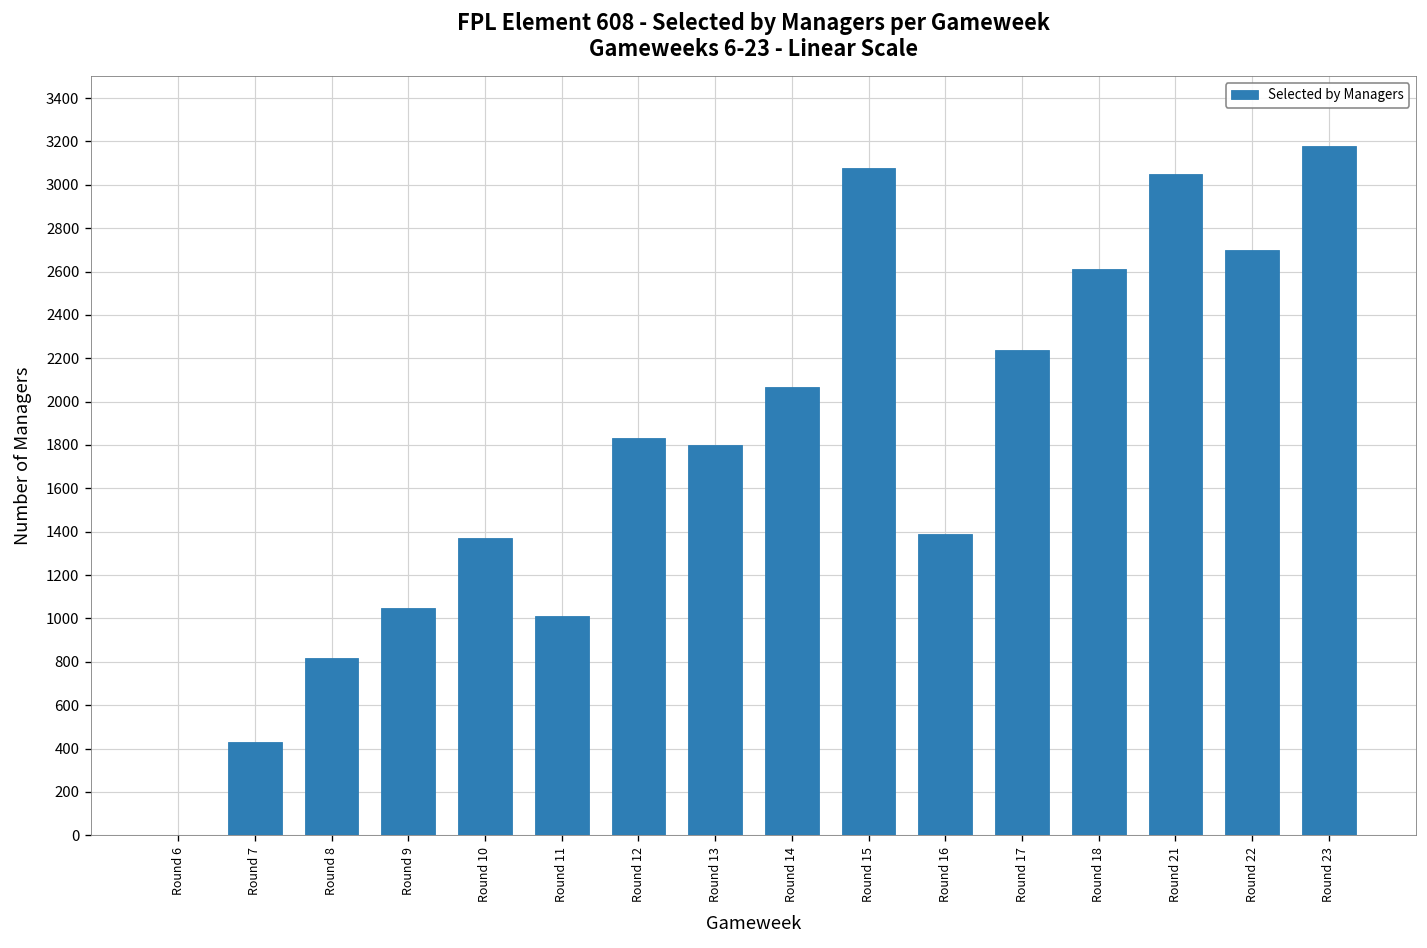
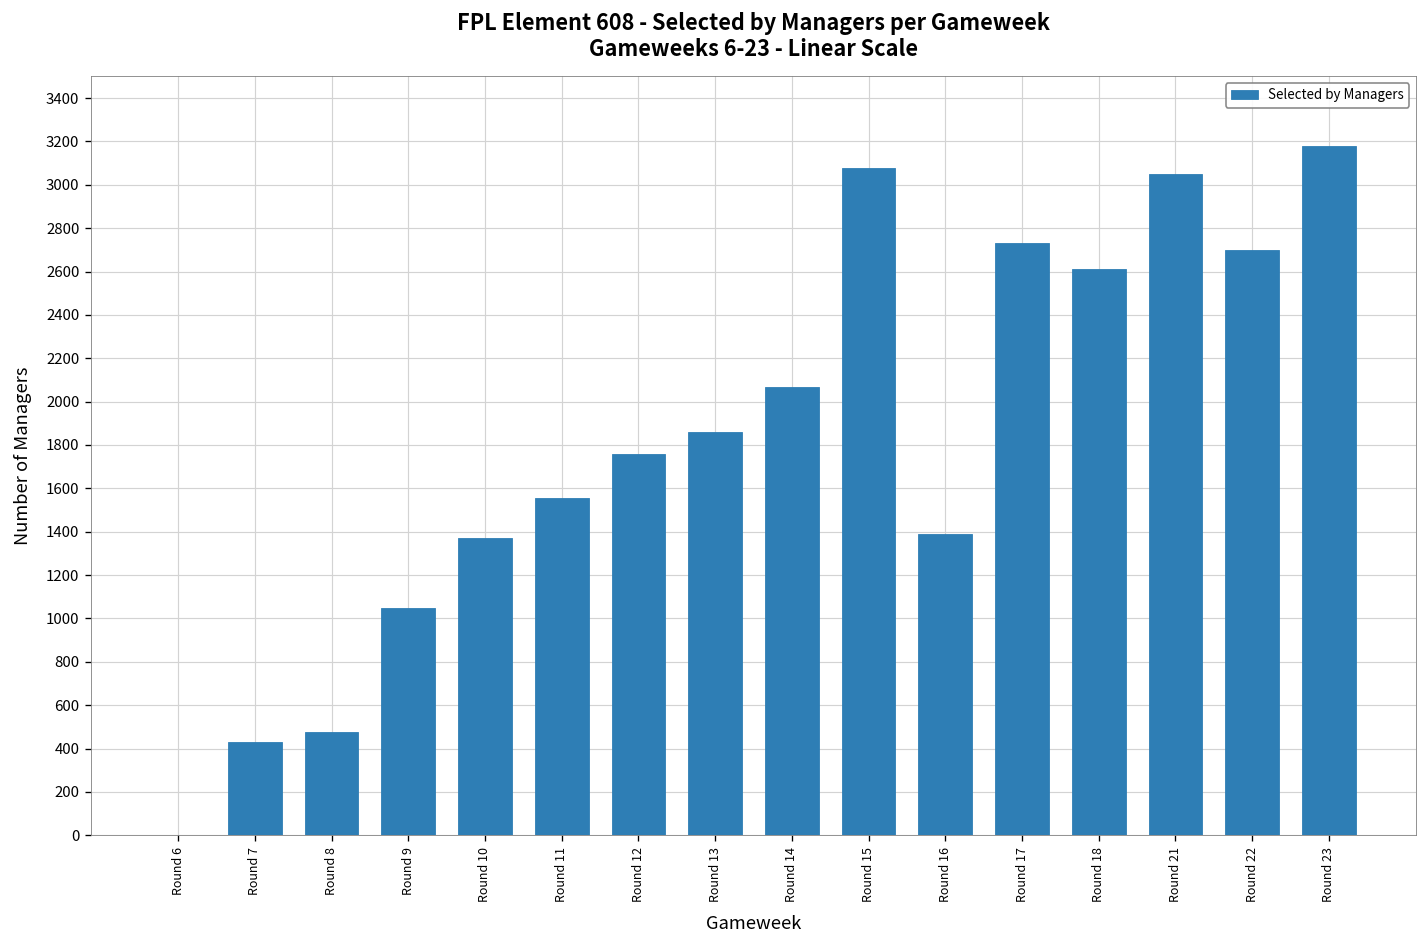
  {
    "Round 6": 0,
    "Round 7": 430,
-   "Round 8": 820,
+   "Round 8": 470,
    "Round 9": 1050,
    "Round 10": 1370,
-   "Round 11": 1010,
-   "Round 12": 1830,
-   "Round 13": 1800,
+   "Round 11": 1550,
+   "Round 12": 1760,
+   "Round 13": 1860,
    "Round 14": 2070,
    "Round 15": 3080,
    "Round 16": 1390,
-   "Round 17": 2240,
+   "Round 17": 2730,
    "Round 18": 2610,
    "Round 21": 3050,
    "Round 22": 2700,
    "Round 23": 3180
  }
